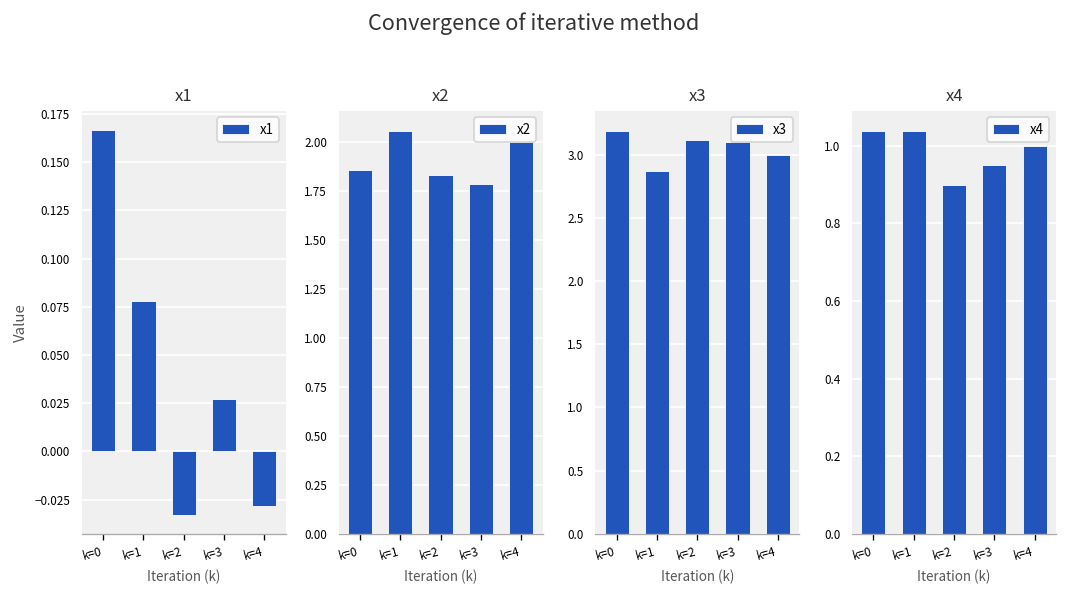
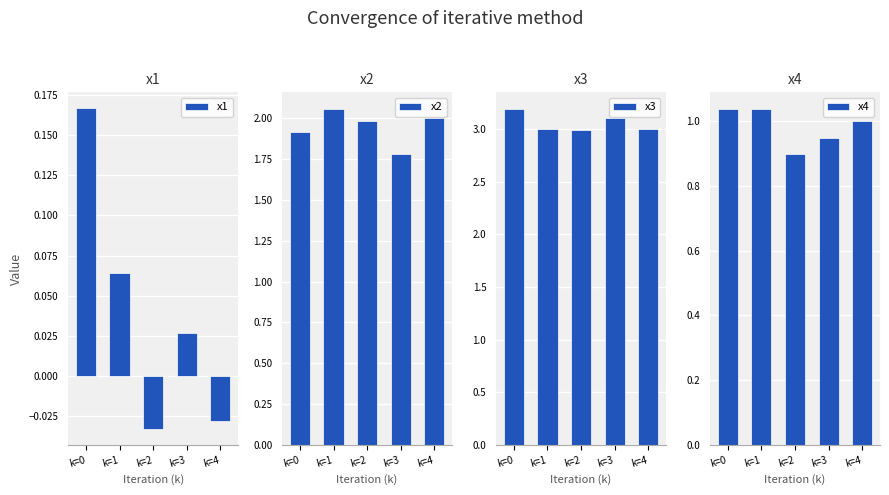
  {
    "x1": {
      "k=0": 0.167,
-     "k=1": 0.078,
+     "k=1": 0.064,
      "k=2": -0.033,
      "k=3": 0.027,
      "k=4": -0.028
    },
    "x2": {
-     "k=0": 1.86,
+     "k=0": 1.92,
      "k=1": 2.06,
-     "k=2": 1.83,
+     "k=2": 1.98,
      "k=3": 1.78,
      "k=4": 2.00
    },
    "x3": {
      "k=0": 3.19,
-     "k=1": 2.87,
-     "k=2": 3.12,
+     "k=1": 3.00,
+     "k=2": 2.99,
      "k=3": 3.10,
      "k=4": 3.00
    },
    "x4": {
      "k=0": 1.04,
      "k=1": 1.04,
      "k=2": 0.90,
      "k=3": 0.95,
      "k=4": 1.00
    }
  }
